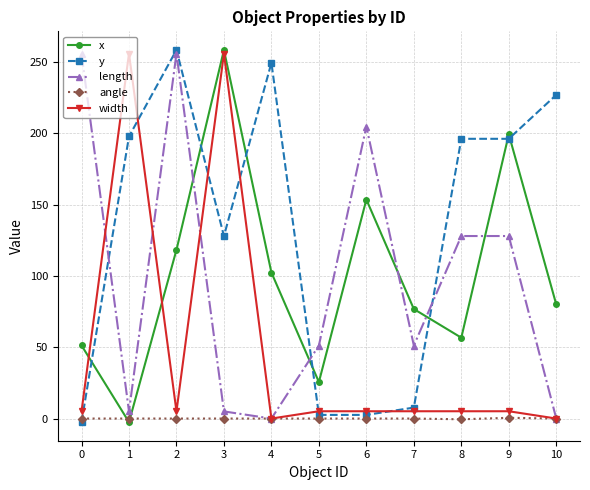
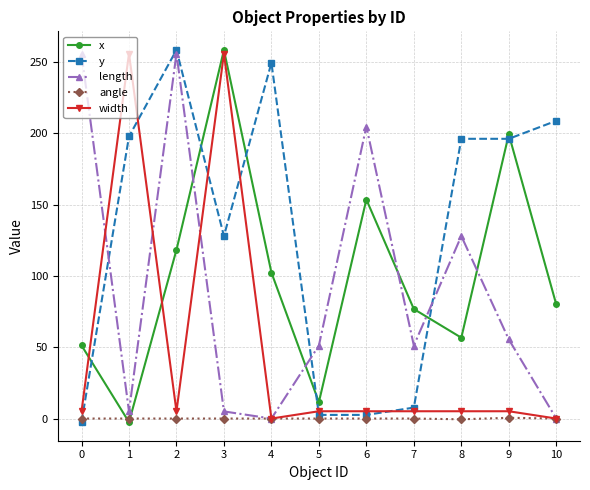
  {
    "x": {
      "0": 51,
      "1": -3,
      "2": 118,
      "3": 259,
      "4": 102,
-     "5": 26,
+     "5": 12,
      "6": 154,
      "7": 77,
      "8": 57,
      "9": 199,
      "10": 80
    },
    "y": {
      "0": -3,
      "1": 198,
      "2": 259,
      "3": 128,
      "4": 250,
      "5": 3,
      "6": 3,
      "7": 8,
      "8": 196,
      "9": 196,
-     "10": 227
+     "10": 209
    },
    "length": {
      "1": 5,
      "2": 256,
      "3": 5,
      "5": 51,
      "6": 205,
      "7": 51,
      "8": 128,
-     "9": 128
+     "9": 56
    },
    "angle": {
      "0": 0,
      "1": 0,
      "2": 0,
      "3": 0,
      "5": 0,
      "6": 0,
      "7": 0,
      "8": -1,
      "9": 1
    },
    "width": {
      "0": 5,
      "2": 5,
      "3": 256,
      "5": 5,
      "6": 5,
      "7": 5,
      "8": 5,
      "9": 5
    }
  }
